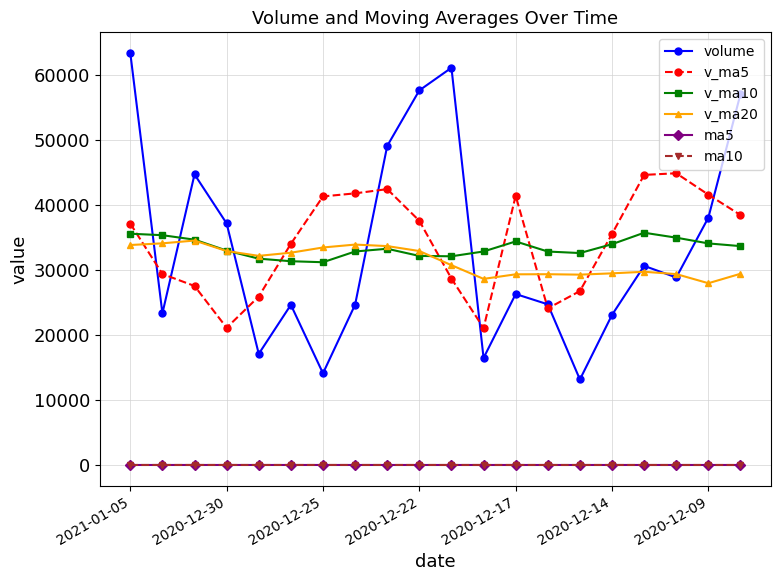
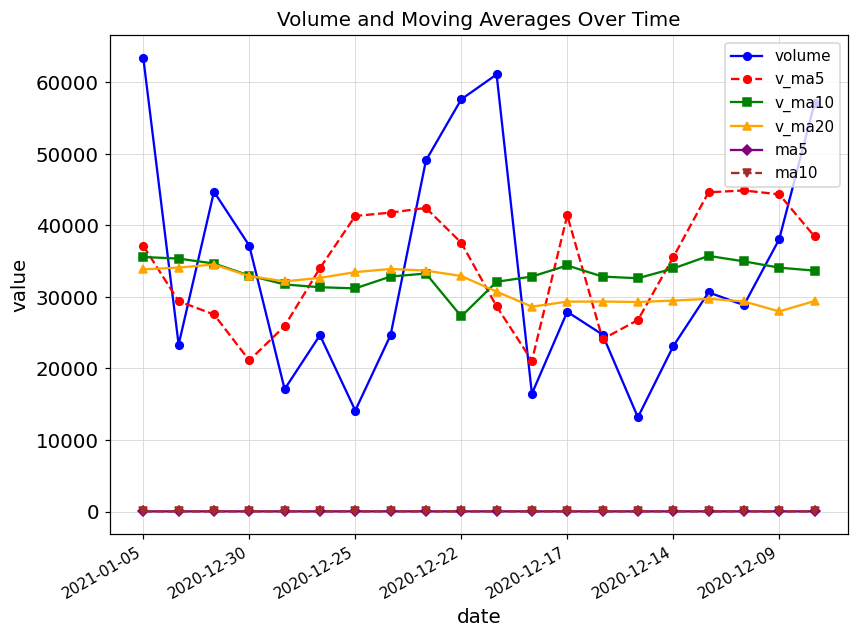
  {
    "volume": {
      "2021-01-05": 63000,
      "2020-12-30": 37000,
      "2020-12-25": 14000,
      "2020-12-22": 58000,
-     "2020-12-17": 26000,
+     "2020-12-17": 28000,
      "2020-12-14": 23000,
      "2020-12-09": 38000
    },
    "v_ma5": {
      "2021-01-05": 37000,
      "2020-12-30": 21000,
      "2020-12-25": 41000,
      "2020-12-22": 38000,
      "2020-12-17": 41000,
      "2020-12-14": 36000,
-     "2020-12-09": 42000
+     "2020-12-09": 44000
    },
    "v_ma10": {
      "2021-01-05": 36000,
      "2020-12-25": 31000,
-     "2020-12-22": 32000,
+     "2020-12-22": 27000,
      "2020-12-17": 34000,
      "2020-12-14": 34000,
      "2020-12-09": 34000
    },
    "v_ma20": {
      "2021-01-05": 34000,
      "2020-12-25": 33000,
      "2020-12-22": 33000,
      "2020-12-17": 29000,
      "2020-12-14": 29000,
      "2020-12-09": 28000
    },
    "ma10": {
      "2021-01-05": 0,
      "2020-12-30": 0,
      "2020-12-25": 0,
      "2020-12-22": 0,
      "2020-12-17": 0,
      "2020-12-14": 0,
      "2020-12-09": 0
    }
  }
